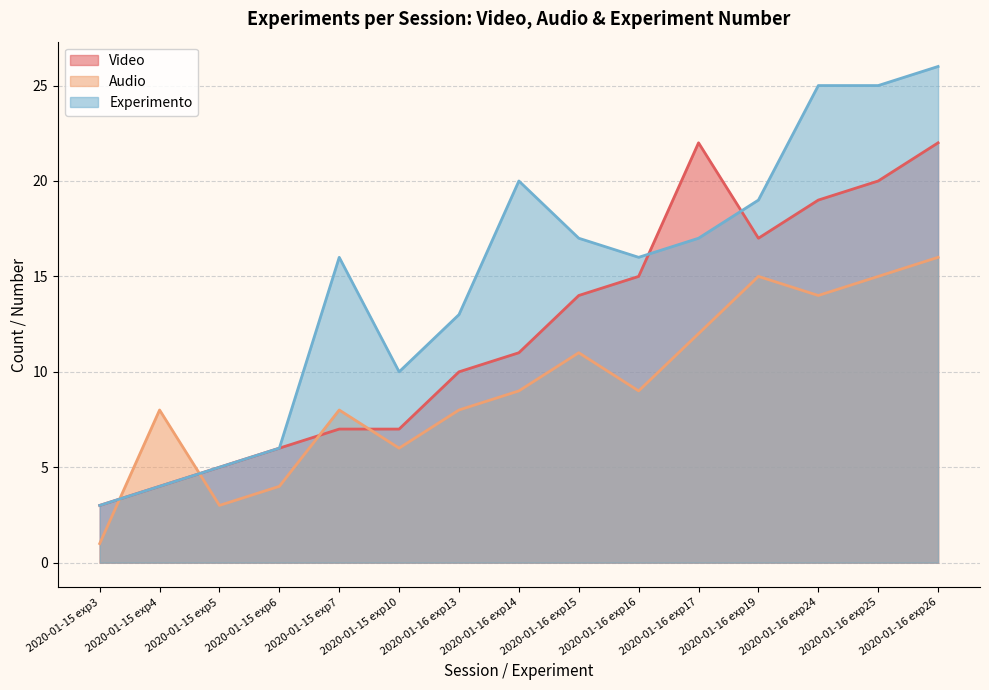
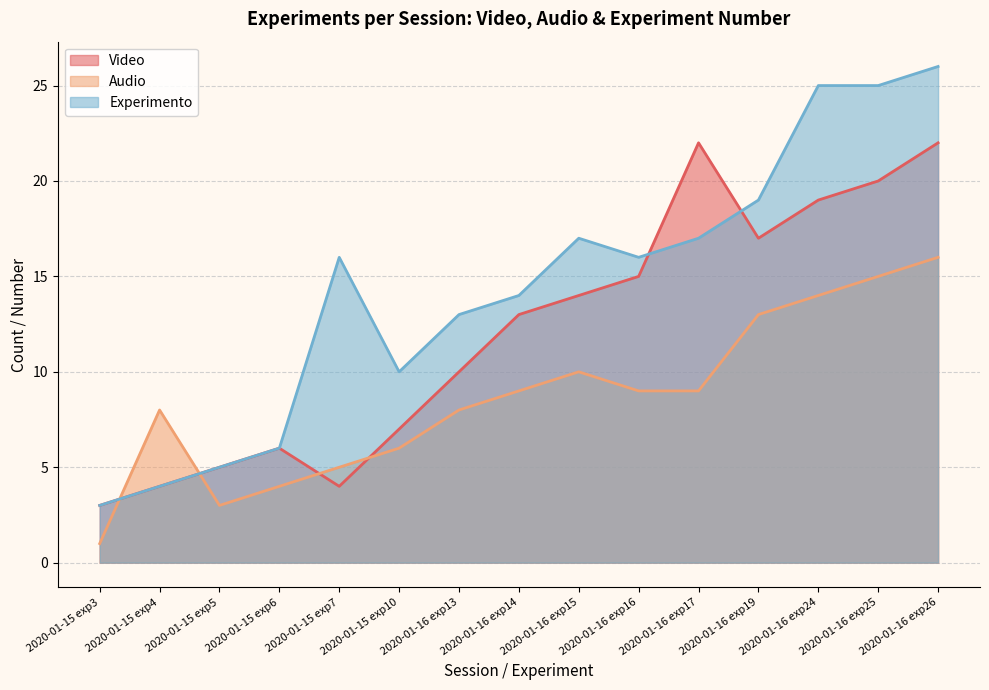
  {
    "Video": {
-     "2020-01-15 exp7": 7,
+     "2020-01-15 exp7": 4,
      "2020-01-15 exp10": 7,
      "2020-01-16 exp13": 10,
-     "2020-01-16 exp14": 11,
+     "2020-01-16 exp14": 13,
      "2020-01-16 exp15": 14,
      "2020-01-16 exp16": 15,
      "2020-01-16 exp17": 22,
      "2020-01-16 exp19": 17,
      "2020-01-16 exp24": 19,
      "2020-01-16 exp25": 20,
      "2020-01-16 exp26": 22
    },
    "Audio": {
      "2020-01-15 exp3": 1,
      "2020-01-15 exp4": 8,
      "2020-01-15 exp5": 3,
      "2020-01-15 exp6": 4,
-     "2020-01-15 exp7": 8,
+     "2020-01-15 exp7": 5,
      "2020-01-15 exp10": 6,
      "2020-01-16 exp13": 8,
      "2020-01-16 exp14": 9,
-     "2020-01-16 exp15": 11,
+     "2020-01-16 exp15": 10,
      "2020-01-16 exp16": 9,
-     "2020-01-16 exp17": 12,
-     "2020-01-16 exp19": 15,
+     "2020-01-16 exp17": 9,
+     "2020-01-16 exp19": 13,
      "2020-01-16 exp24": 14,
      "2020-01-16 exp25": 15,
      "2020-01-16 exp26": 16
    },
    "Experimento": {
      "2020-01-15 exp7": 16,
      "2020-01-15 exp10": 10,
      "2020-01-16 exp13": 13,
-     "2020-01-16 exp14": 20,
+     "2020-01-16 exp14": 14,
      "2020-01-16 exp15": 17,
      "2020-01-16 exp16": 16,
      "2020-01-16 exp17": 17,
      "2020-01-16 exp19": 19,
      "2020-01-16 exp24": 25,
      "2020-01-16 exp25": 25,
      "2020-01-16 exp26": 26
    }
  }
